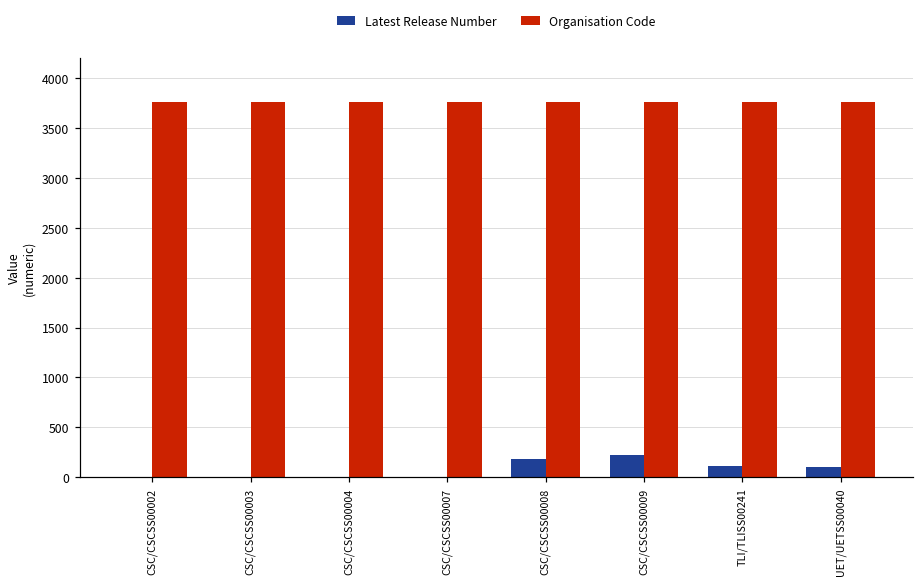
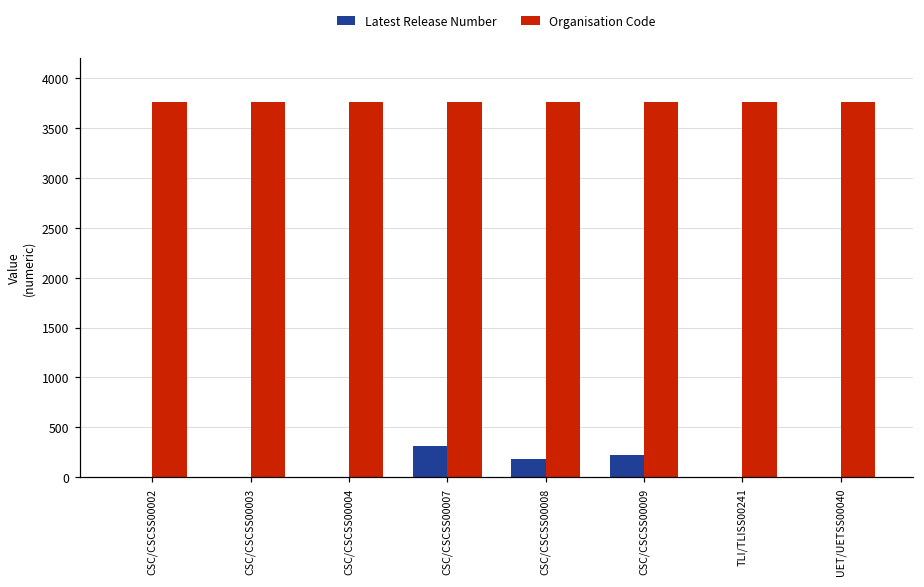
  {
    "Latest Release Number": {
-     "CSC/CSCSS00007": 0,
+     "CSC/CSCSS00007": 300,
      "CSC/CSCSS00008": 200,
      "CSC/CSCSS00009": 200,
-     "TLI/TLISS00241": 100,
-     "UET/UETSS00040": 100
+     "TLI/TLISS00241": 0,
+     "UET/UETSS00040": 0
    },
    "Organisation Code": {
      "CSC/CSCSS00002": 3800,
      "CSC/CSCSS00003": 3800,
      "CSC/CSCSS00004": 3800,
      "CSC/CSCSS00007": 3800,
      "CSC/CSCSS00008": 3800,
      "CSC/CSCSS00009": 3800,
      "TLI/TLISS00241": 3800,
      "UET/UETSS00040": 3800
    }
  }
